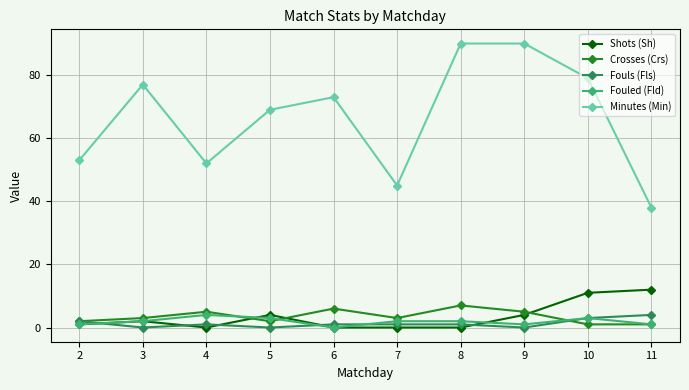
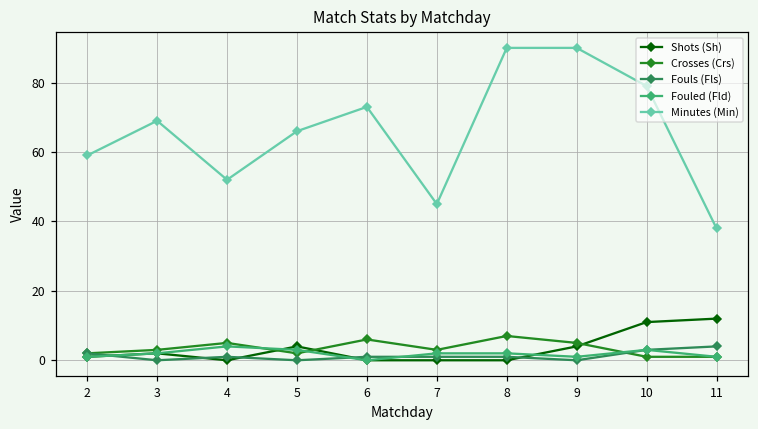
  {
    "Shots (Sh)": {
      "4": 0,
      "5": 4,
      "7": 0,
      "8": 0,
      "9": 4,
      "10": 11,
      "11": 12
    },
    "Minutes (Min)": {
-     "2": 53,
-     "3": 77,
+     "2": 59,
+     "3": 69,
      "4": 52,
-     "5": 69,
+     "5": 66,
      "6": 73,
      "7": 45,
      "8": 90,
      "9": 90,
      "11": 38
    }
  }
